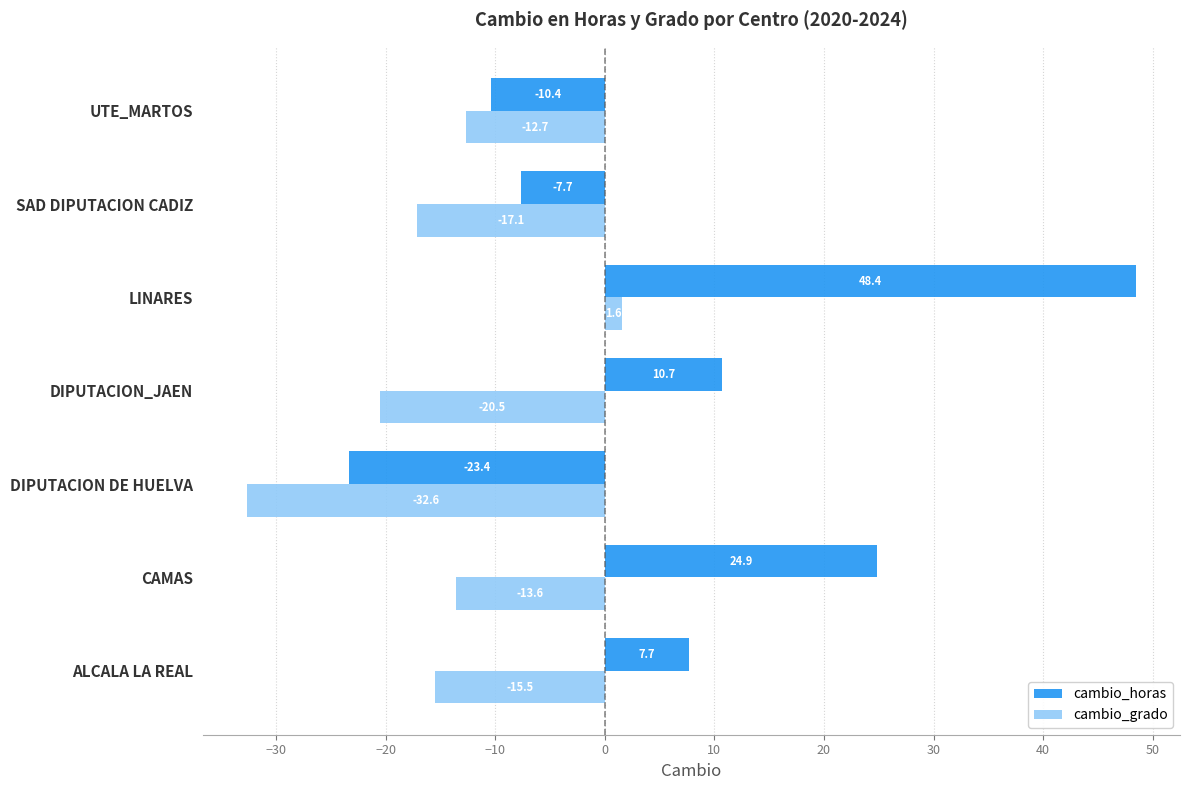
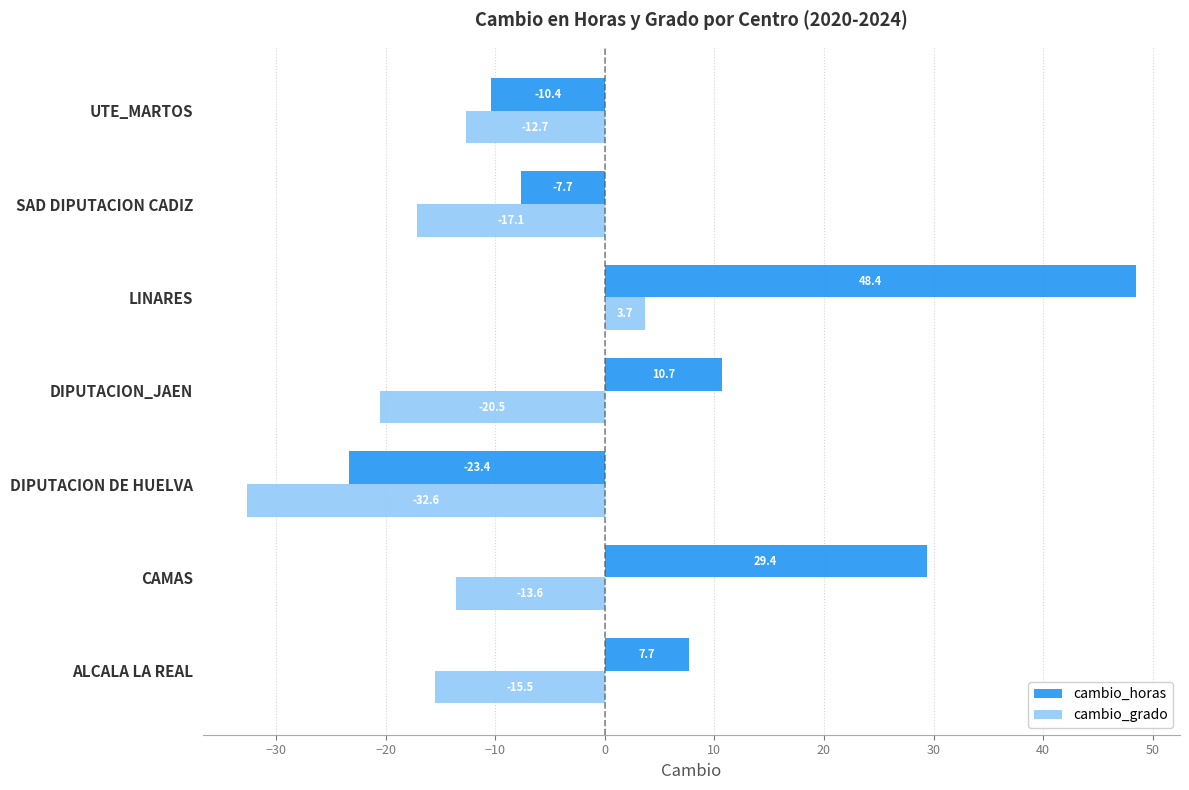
  {
    "cambio_horas": {
      "UTE_MARTOS": -10.4,
      "SAD DIPUTACION CADIZ": -7.7,
      "LINARES": 48.4,
      "DIPUTACION_JAEN": 10.7,
      "DIPUTACION DE HUELVA": -23.4,
-     "CAMAS": 24.9,
+     "CAMAS": 29.4,
      "ALCALA LA REAL": 7.7
    },
    "cambio_grado": {
      "UTE_MARTOS": -12.7,
      "SAD DIPUTACION CADIZ": -17.1,
-     "LINARES": 1.6,
+     "LINARES": 3.7,
      "DIPUTACION_JAEN": -20.5,
      "DIPUTACION DE HUELVA": -32.6,
      "CAMAS": -13.6,
      "ALCALA LA REAL": -15.5
    }
  }
